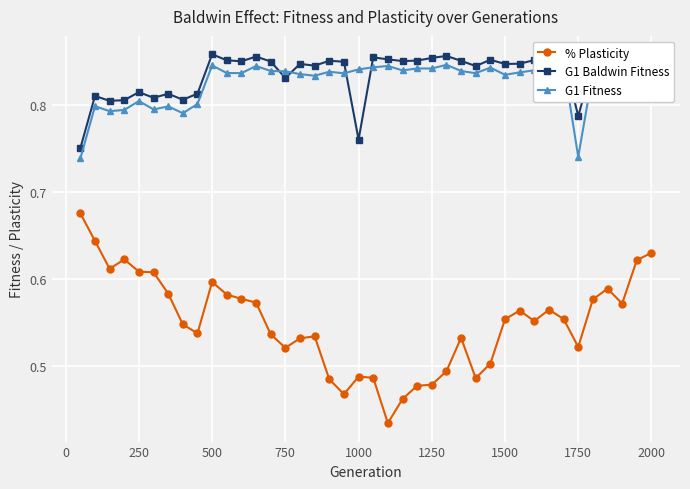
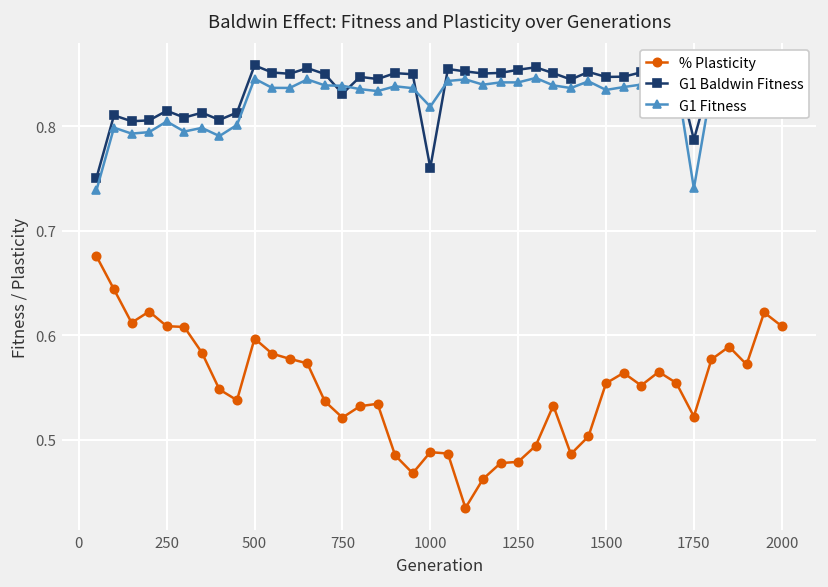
  {
    "% Plasticity": {
      "250": 0.61,
      "500": 0.60,
      "750": 0.52,
      "1000": 0.49,
      "1250": 0.48,
      "1500": 0.55,
      "1750": 0.52,
-     "2000": 0.63
+     "2000": 0.61
    },
    "G1 Baldwin Fitness": {
      "250": 0.81,
      "500": 0.86,
      "750": 0.83,
      "1000": 0.76,
      "1250": 0.85,
      "1500": 0.85,
      "1750": 0.79
    },
    "G1 Fitness": {
      "250": 0.80,
      "500": 0.85,
      "750": 0.84,
-     "1000": 0.84,
+     "1000": 0.82,
      "1250": 0.84,
      "1500": 0.83,
      "1750": 0.74
    }
  }
